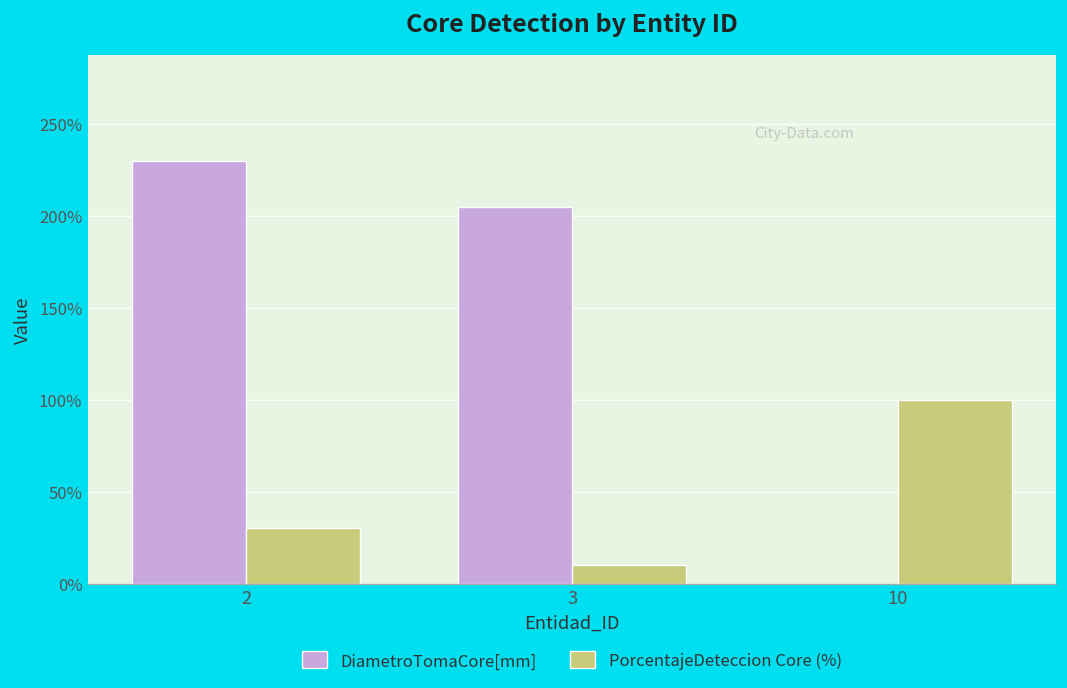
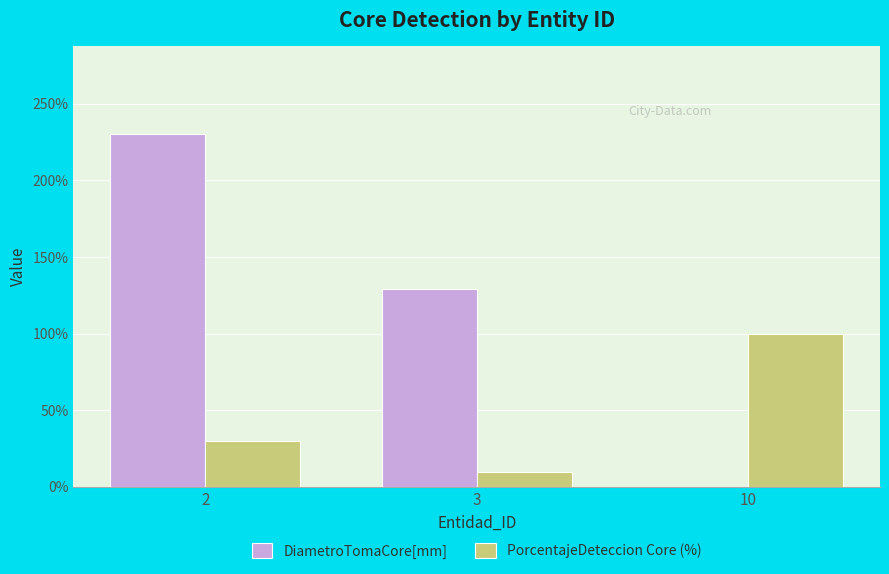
  {
    "DiametroTomaCore[mm]": {
      "2": "230%",
-     "3": "205%",
+     "3": "129%",
      "10": "0%"
    },
    "PorcentajeDeteccion Core (%)": {
      "2": "30%",
      "3": "10%",
      "10": "100%"
    }
  }
